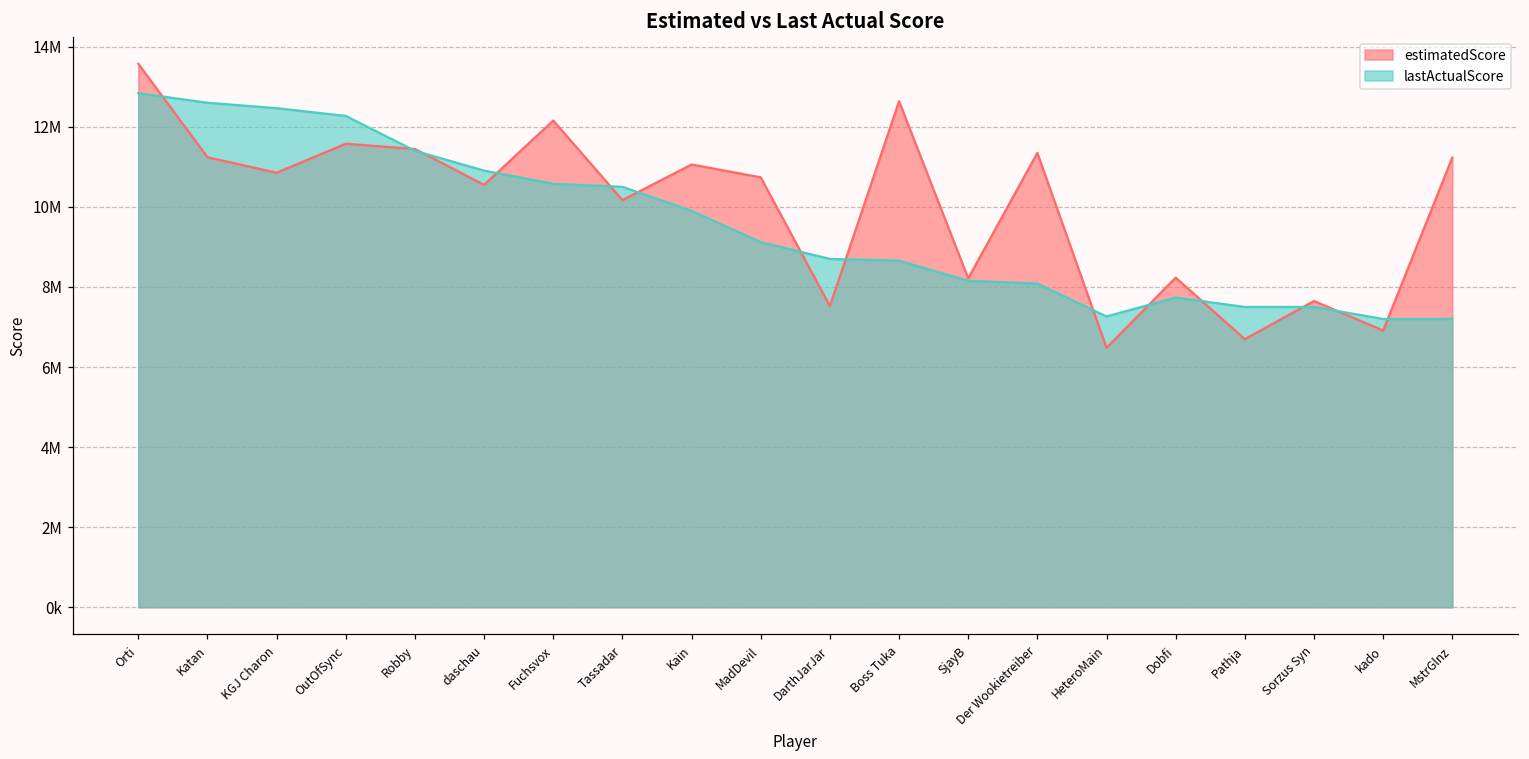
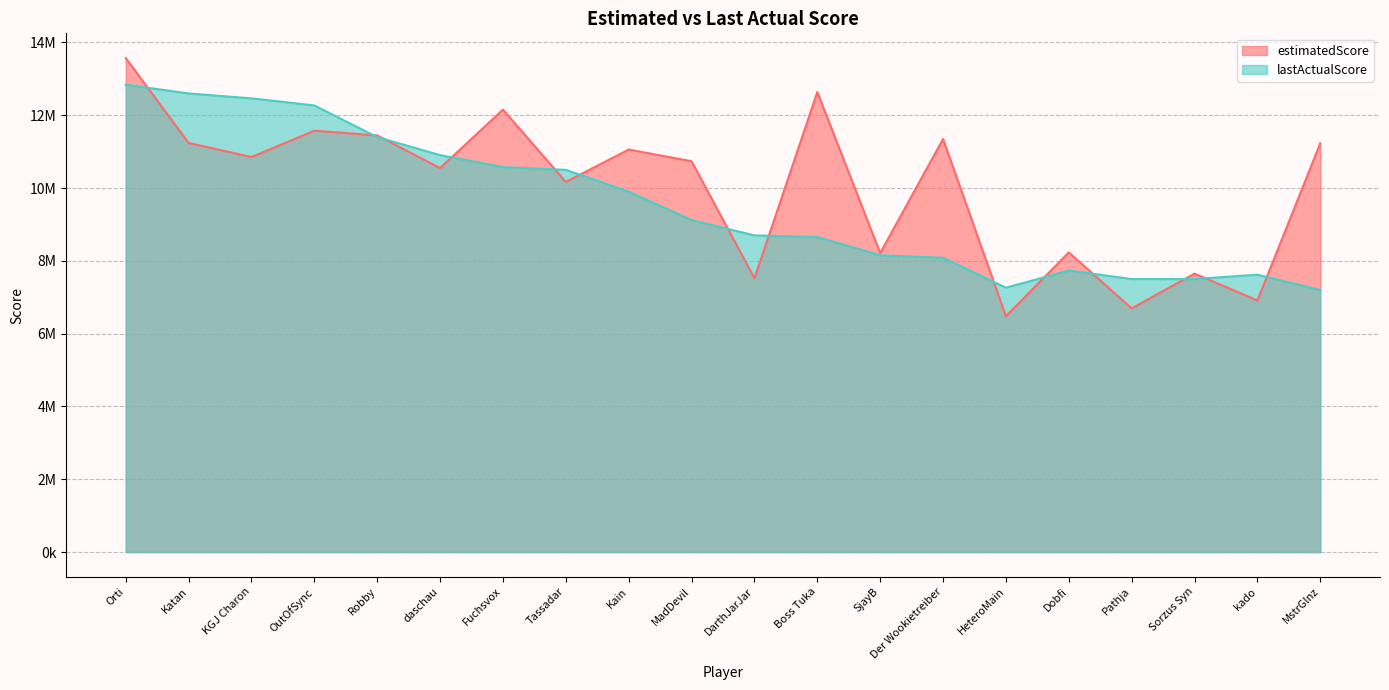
  {
    "estimatedScore": {
      "Orti": 13600000,
      "Katan": 11200000,
      "KGJ Charon": 10900000,
      "OutOfSync": 11600000,
      "daschau": 10500000,
      "Fuchsvox": 12200000,
      "Tassadar": 10200000,
      "Kain": 11100000,
      "MadDevil": 10700000,
      "DarthJarJar": 7500000,
      "Boss Tuka": 12600000,
      "Der Wookietreiber": 11300000,
      "HeteroMain": 6500000,
      "Dobfi": 8200000,
      "Pathja": 6700000,
      "Sorzus Syn": 7600000,
      "kado": 6900000,
      "MstrGlnz": 11200000
    },
    "lastActualScore": {
      "Orti": 12800000,
      "Katan": 12600000,
      "KGJ Charon": 12500000,
      "OutOfSync": 12300000,
      "daschau": 10900000,
      "Fuchsvox": 10600000,
      "Tassadar": 10500000,
      "Kain": 9900000,
      "MadDevil": 9100000,
      "DarthJarJar": 8700000,
      "Boss Tuka": 8700000,
      "Der Wookietreiber": 8100000,
      "HeteroMain": 7300000,
      "Dobfi": 7700000,
      "Pathja": 7500000,
      "Sorzus Syn": 7500000,
-     "kado": 7200000,
+     "kado": 7600000,
      "MstrGlnz": 7200000
    }
  }
